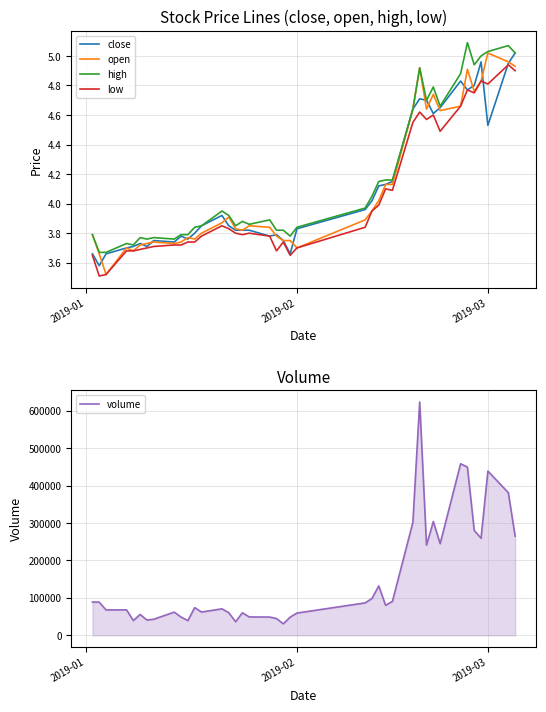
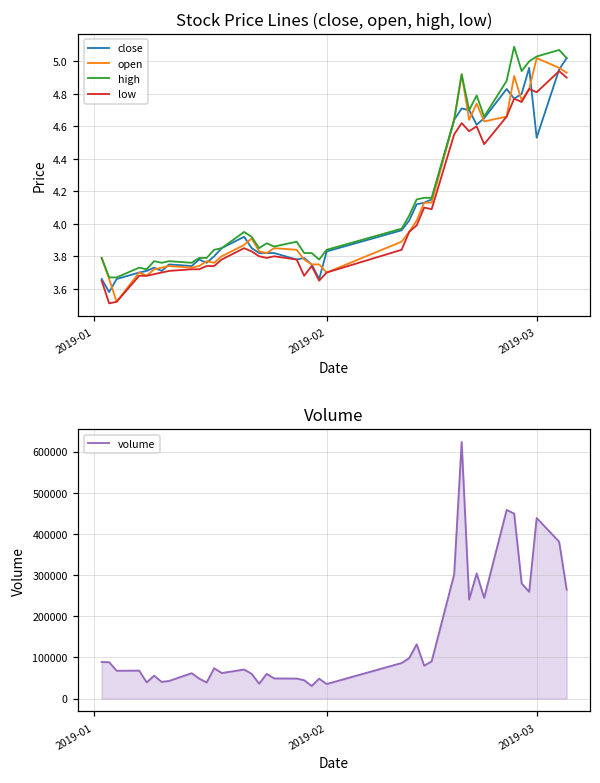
  {
    "Stock Price Lines (close, open, high, low)": {
      "close": {
        "2019-03": 4.53
      },
      "low": {
        "2019-03": 4.81
      }
    },
    "Volume": {
-     "2019-02": 60000,
+     "2019-02": 40000,
      "2019-03": 440000
    }
  }
